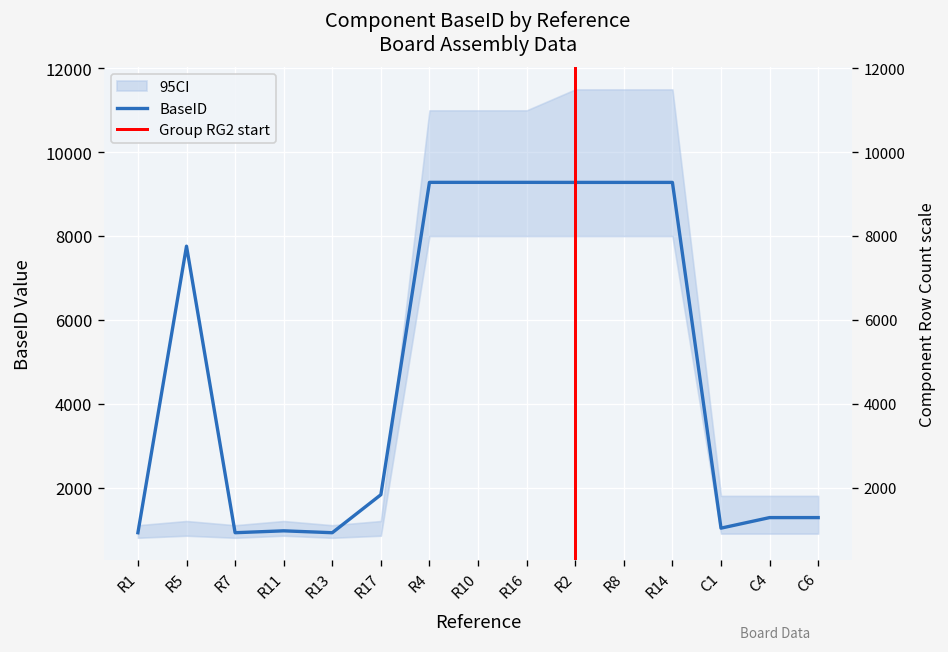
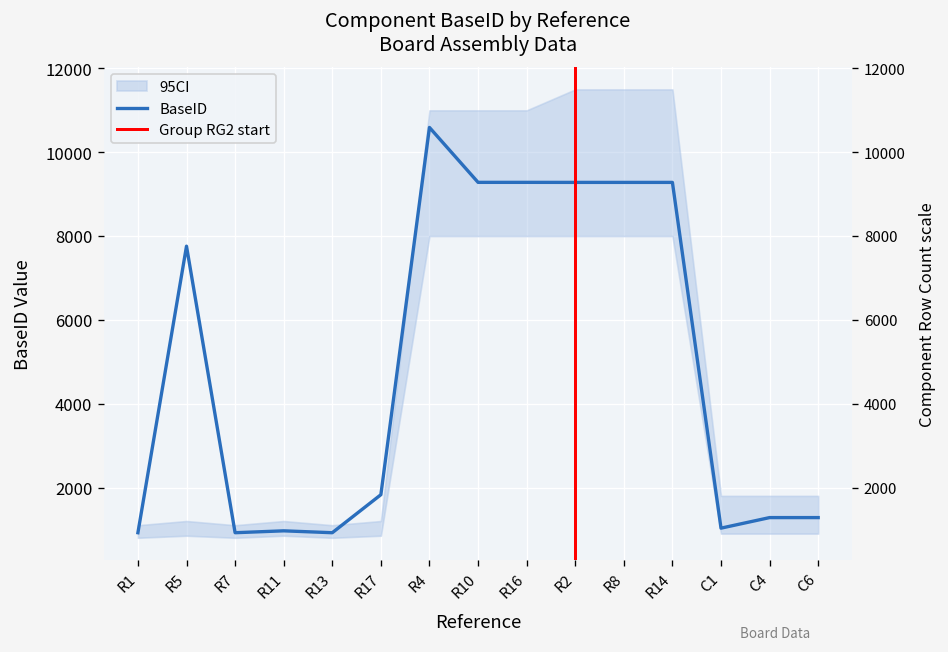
  {
    "BaseID": {
      "R1": 900,
      "R5": 7800,
      "R7": 900,
      "R11": 1000,
      "R13": 900,
      "R17": 1800,
-     "R4": 9300,
+     "R4": 10600,
      "R10": 9300,
      "R16": 9300,
      "R2": 9300,
      "R8": 9300,
      "R14": 9300,
      "C1": 1000,
      "C4": 1300,
      "C6": 1300
    }
  }
